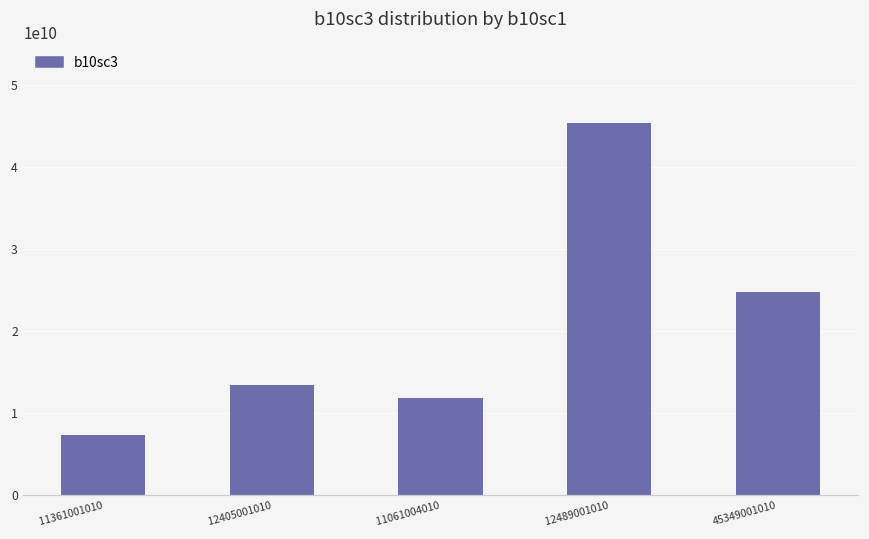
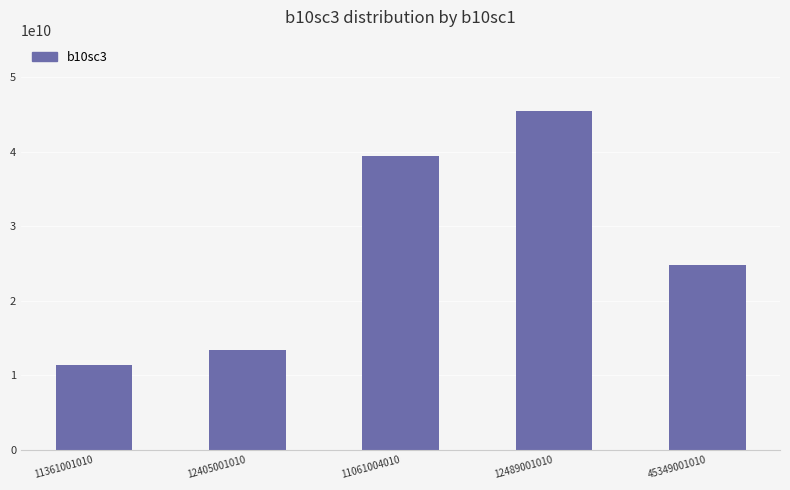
  {
-   "11361001010": 7000000000,
+   "11361001010": 11000000000,
    "12405001010": 13000000000,
-   "11061004010": 12000000000,
+   "11061004010": 39000000000,
    "12489001010": 45000000000,
    "45349001010": 25000000000
  }
